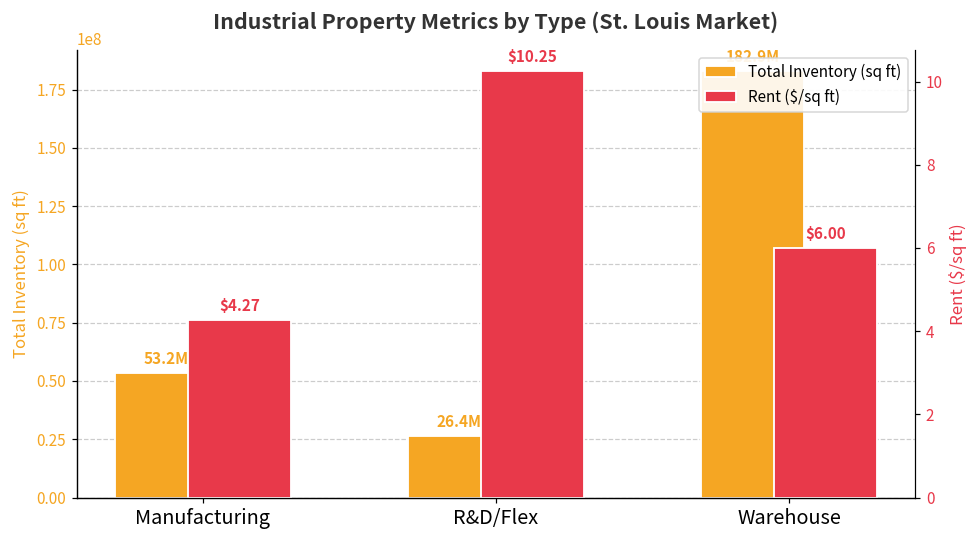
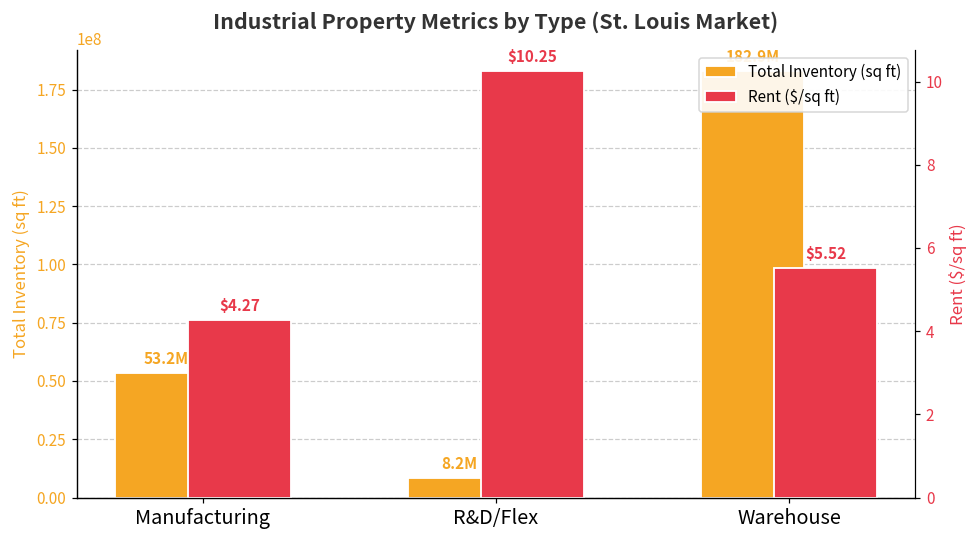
  {
    "Total Inventory (sq ft)": {
      "Manufacturing": "53.2M",
-     "R&D/Flex": "26.4M"
+     "R&D/Flex": "8.2M"
    },
    "Rent ($/sq ft)": {
      "Manufacturing": "$4.27",
      "R&D/Flex": "$10.25",
-     "Warehouse": "$6.00"
+     "Warehouse": "$5.52"
    }
  }
